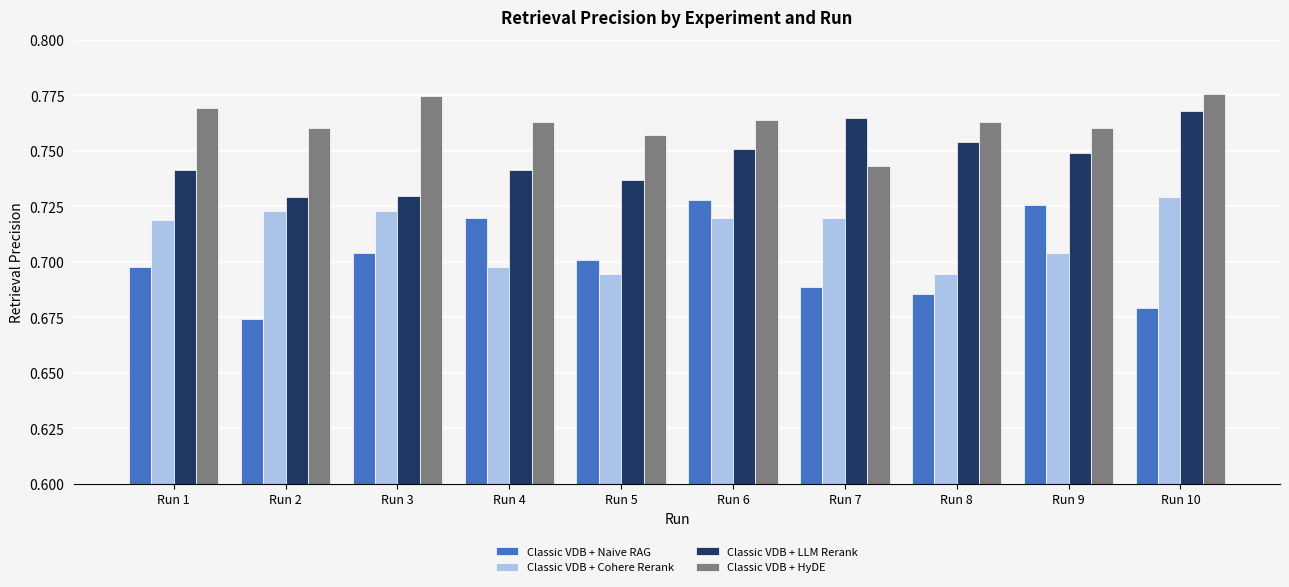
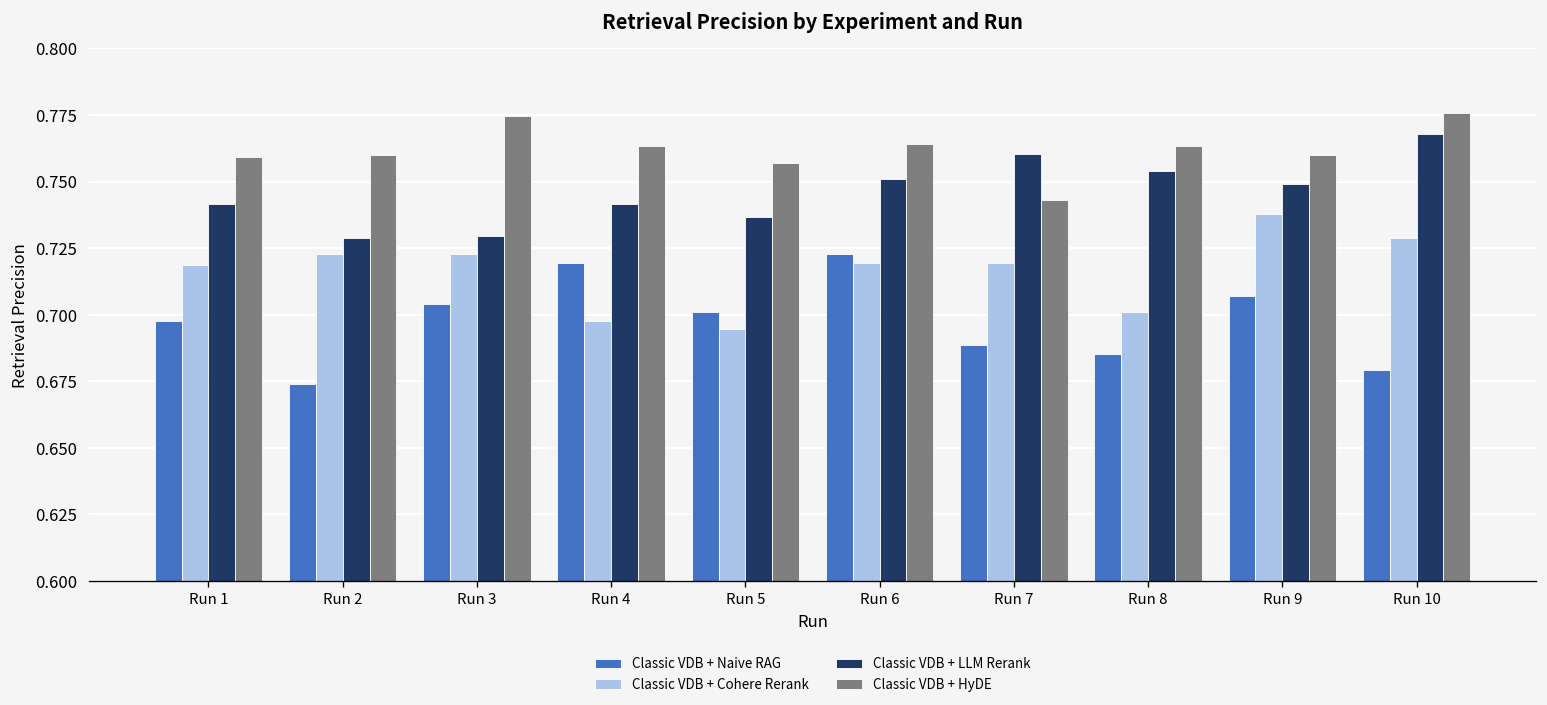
  {
    "Classic VDB + Naive RAG": {
      "Run 1": 0.698,
      "Run 2": 0.674,
      "Run 3": 0.704,
      "Run 4": 0.720,
      "Run 5": 0.701,
-     "Run 6": 0.728,
+     "Run 6": 0.723,
      "Run 7": 0.689,
      "Run 8": 0.685,
-     "Run 9": 0.726,
+     "Run 9": 0.707,
      "Run 10": 0.679
    },
    "Classic VDB + Cohere Rerank": {
      "Run 1": 0.719,
      "Run 2": 0.723,
      "Run 3": 0.723,
      "Run 4": 0.698,
      "Run 5": 0.695,
      "Run 6": 0.720,
      "Run 7": 0.720,
-     "Run 8": 0.695,
-     "Run 9": 0.704,
+     "Run 8": 0.701,
+     "Run 9": 0.738,
      "Run 10": 0.729
    },
    "Classic VDB + LLM Rerank": {
      "Run 1": 0.741,
      "Run 2": 0.729,
      "Run 3": 0.730,
      "Run 4": 0.741,
      "Run 5": 0.737,
      "Run 6": 0.751,
-     "Run 7": 0.765,
+     "Run 7": 0.760,
      "Run 8": 0.754,
      "Run 9": 0.749,
      "Run 10": 0.768
    },
    "Classic VDB + HyDE": {
-     "Run 1": 0.770,
+     "Run 1": 0.759,
      "Run 2": 0.760,
      "Run 3": 0.775,
      "Run 4": 0.763,
      "Run 5": 0.757,
      "Run 6": 0.764,
      "Run 7": 0.743,
      "Run 8": 0.763,
      "Run 9": 0.760,
      "Run 10": 0.776
    }
  }
